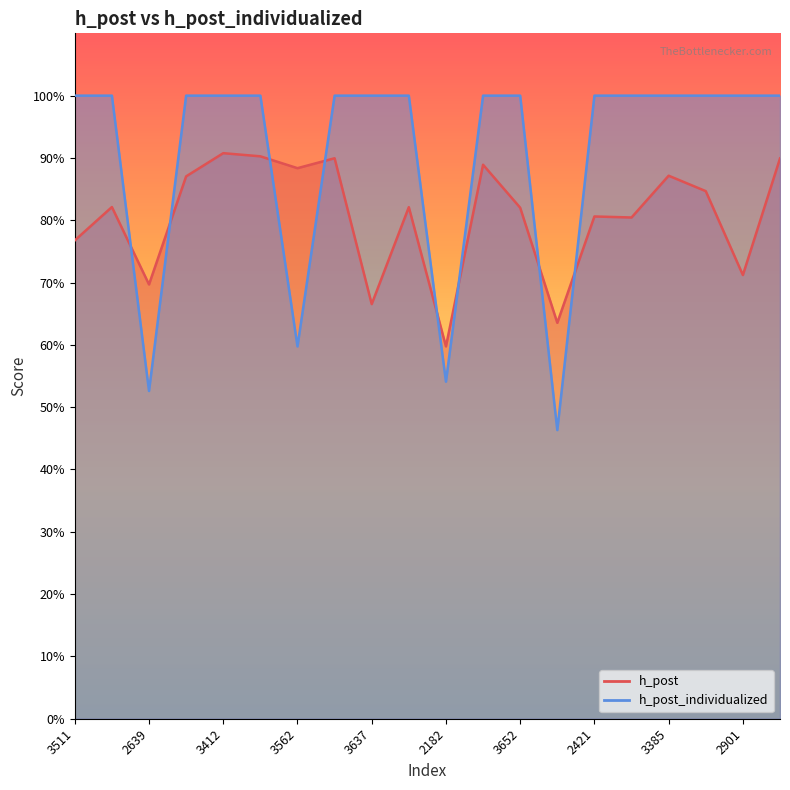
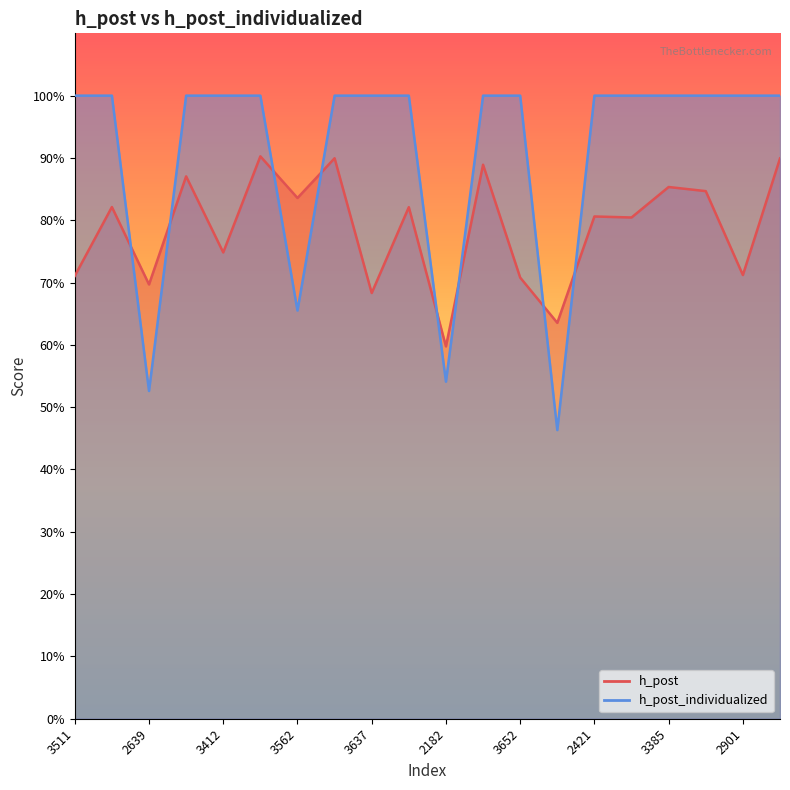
  {
    "h_post": {
-     "3511": "77%",
+     "3511": "71%",
      "2639": "70%",
-     "3412": "91%",
-     "3562": "88%",
-     "3637": "67%",
+     "3412": "75%",
+     "3562": "84%",
+     "3637": "68%",
      "2182": "60%",
-     "3652": "82%",
+     "3652": "71%",
      "2421": "81%",
-     "3385": "87%",
+     "3385": "85%",
      "2901": "71%"
    },
    "h_post_individualized": {
      "3511": "100%",
      "2639": "53%",
      "3412": "100%",
-     "3562": "60%",
+     "3562": "66%",
      "3637": "100%",
      "2182": "54%",
      "3652": "100%",
      "2421": "100%",
      "3385": "100%",
      "2901": "100%"
    }
  }
